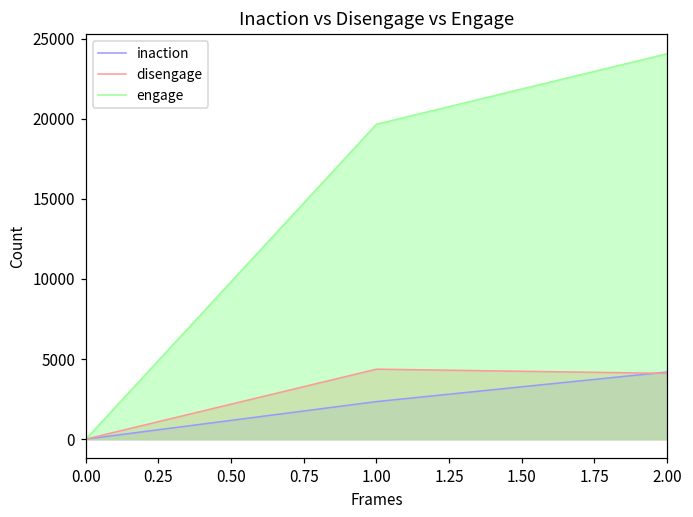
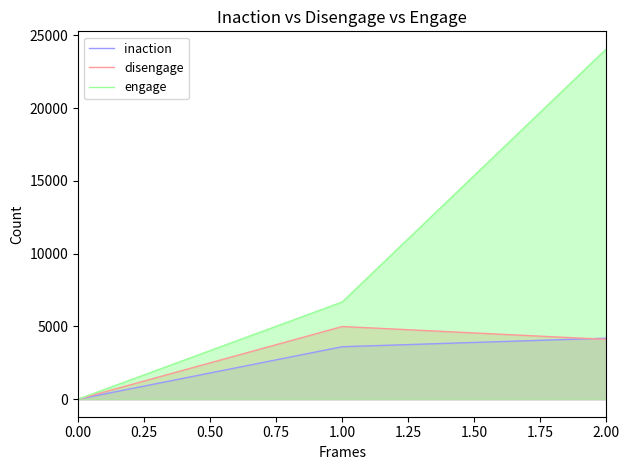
  {
    "inaction": {
-     "1.00": 2300
+     "1.00": 3600
    },
    "disengage": {
-     "1.00": 4400
+     "1.00": 5000
    },
    "engage": {
-     "1.00": 19700,
+     "1.00": 6700,
      "2.00": 24100
    }
  }
